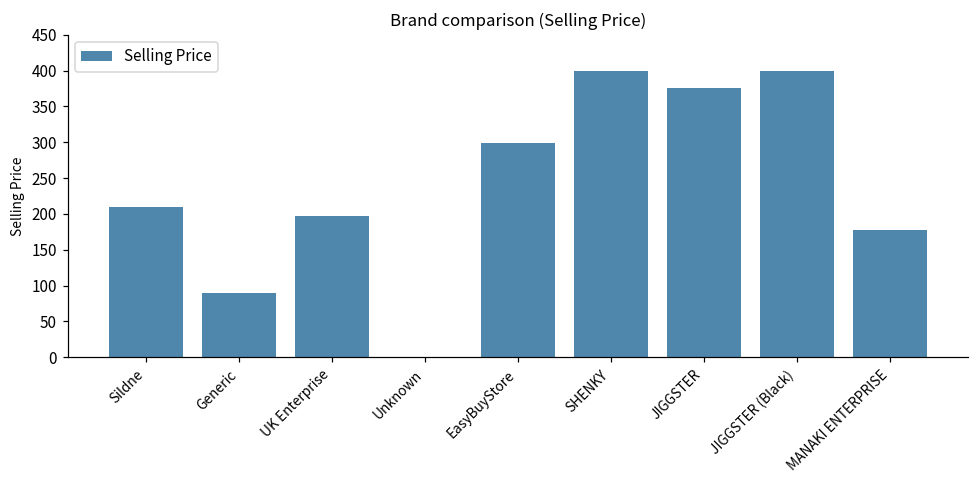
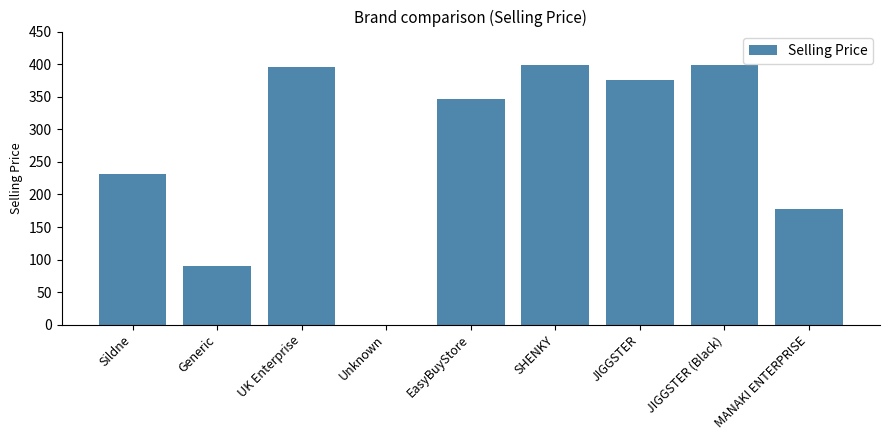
  {
-   "Sildne": 210,
+   "Sildne": 230,
    "Generic": 90,
-   "UK Enterprise": 200,
+   "UK Enterprise": 400,
    "Unknown": 0,
-   "EasyBuyStore": 300,
+   "EasyBuyStore": 350,
    "SHENKY": 400,
    "JIGGSTER": 380,
    "JIGGSTER (Black)": 400,
    "MANAKI ENTERPRISE": 180
  }
